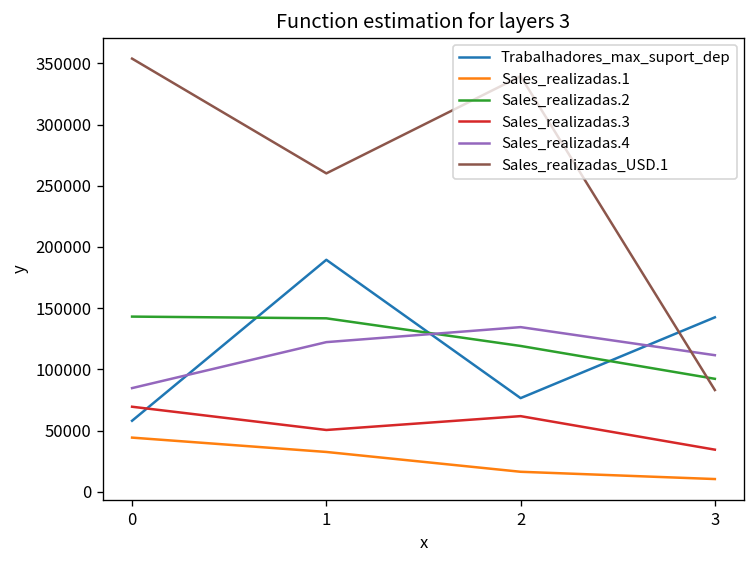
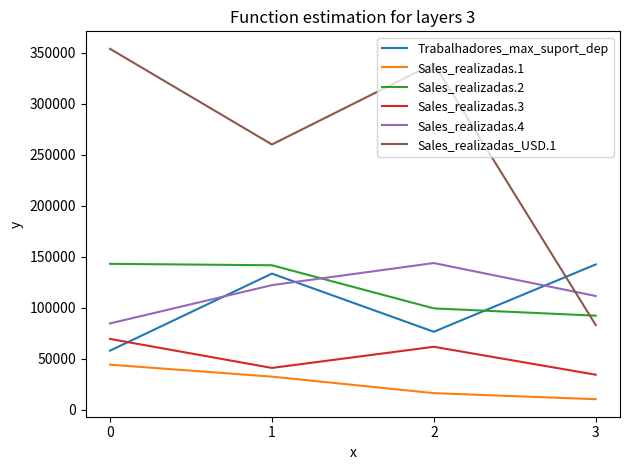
  {
    "Trabalhadores_max_suport_dep": {
      "0": 58000,
-     "1": 190000,
+     "1": 134000,
      "2": 77000,
      "3": 143000
    },
    "Sales_realizadas.1": {
      "0": 44000,
      "1": 33000,
      "2": 16000,
      "3": 10000
    },
    "Sales_realizadas.2": {
      "0": 143000,
      "1": 142000,
-     "2": 119000,
+     "2": 99000,
      "3": 92000
    },
    "Sales_realizadas.3": {
      "0": 69000,
-     "1": 50000,
+     "1": 41000,
      "2": 62000,
      "3": 34000
    },
    "Sales_realizadas.4": {
      "0": 85000,
      "1": 122000,
-     "2": 135000,
+     "2": 144000,
      "3": 112000
    },
    "Sales_realizadas_USD.1": {
      "0": 354000,
      "1": 260000,
      "3": 83000
    }
  }
